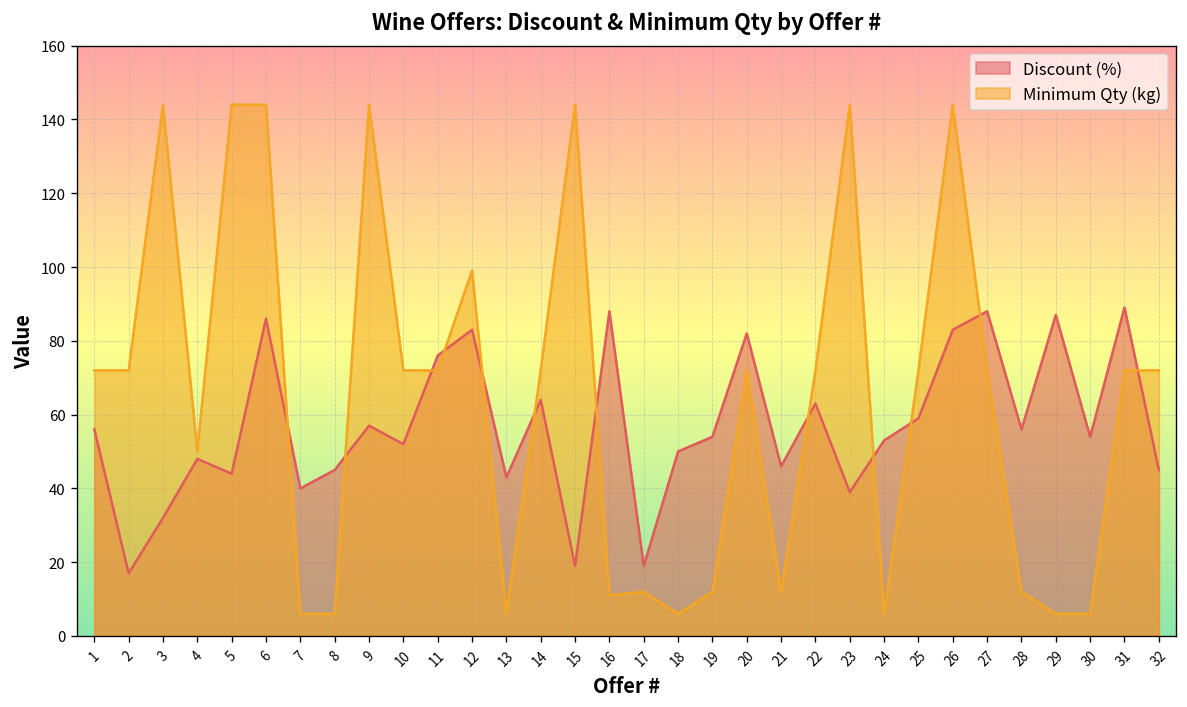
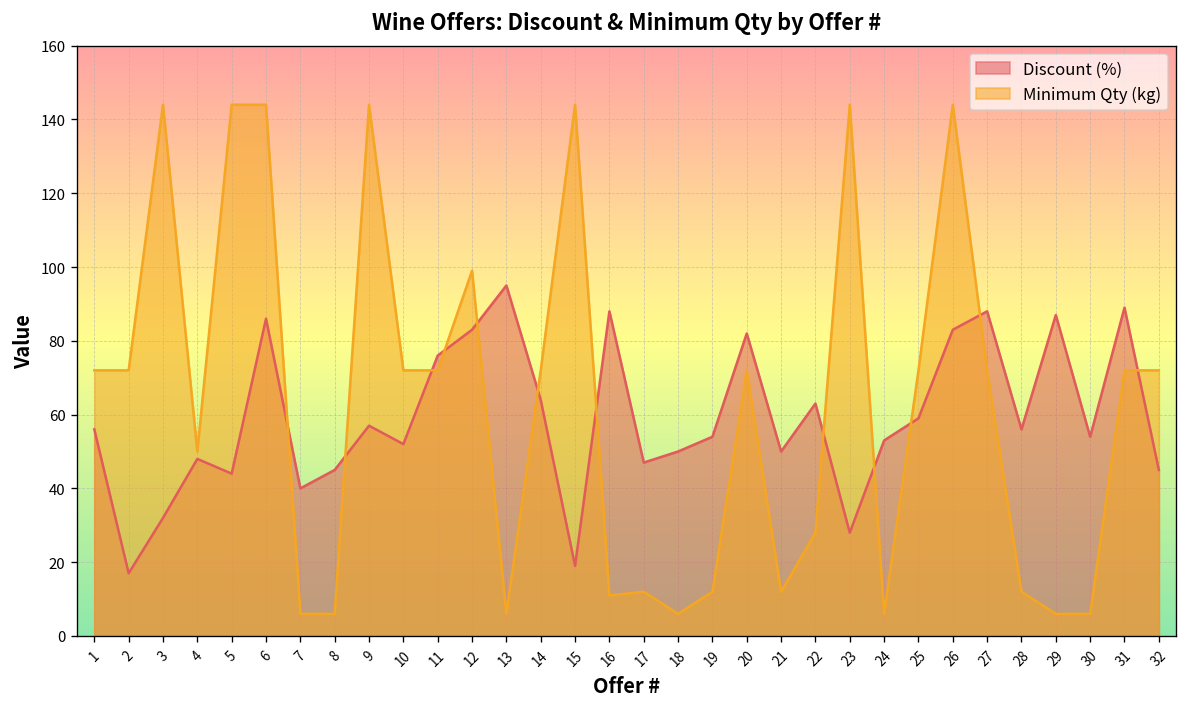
  {
    "Discount (%)": {
      "1": 56,
      "2": 17,
      "3": 32,
      "4": 48,
      "5": 44,
      "6": 86,
      "7": 40,
      "8": 45,
      "9": 57,
      "10": 52,
      "11": 76,
      "12": 83,
-     "13": 43,
+     "13": 95,
      "14": 64,
      "15": 19,
      "16": 88,
-     "17": 19,
+     "17": 47,
      "18": 50,
      "19": 54,
      "20": 82,
-     "21": 46,
+     "21": 50,
      "22": 63,
-     "23": 39,
+     "23": 28,
      "24": 53,
      "25": 59,
      "26": 83,
      "27": 88,
      "28": 56,
      "29": 87,
      "30": 54,
      "31": 89,
      "32": 45
    },
    "Minimum Qty (kg)": {
      "1": 72,
      "2": 72,
      "3": 144,
      "4": 50,
      "5": 144,
      "6": 144,
      "7": 6,
      "8": 6,
      "9": 144,
      "10": 72,
      "11": 72,
      "12": 99,
      "13": 6,
      "14": 72,
      "15": 144,
      "16": 11,
      "17": 12,
      "18": 6,
      "19": 12,
      "20": 72,
      "21": 12,
-     "22": 72,
+     "22": 28,
      "23": 144,
      "24": 6,
      "25": 72,
      "26": 144,
      "27": 72,
      "28": 12,
      "29": 6,
      "30": 6,
      "31": 72,
      "32": 72
    }
  }
